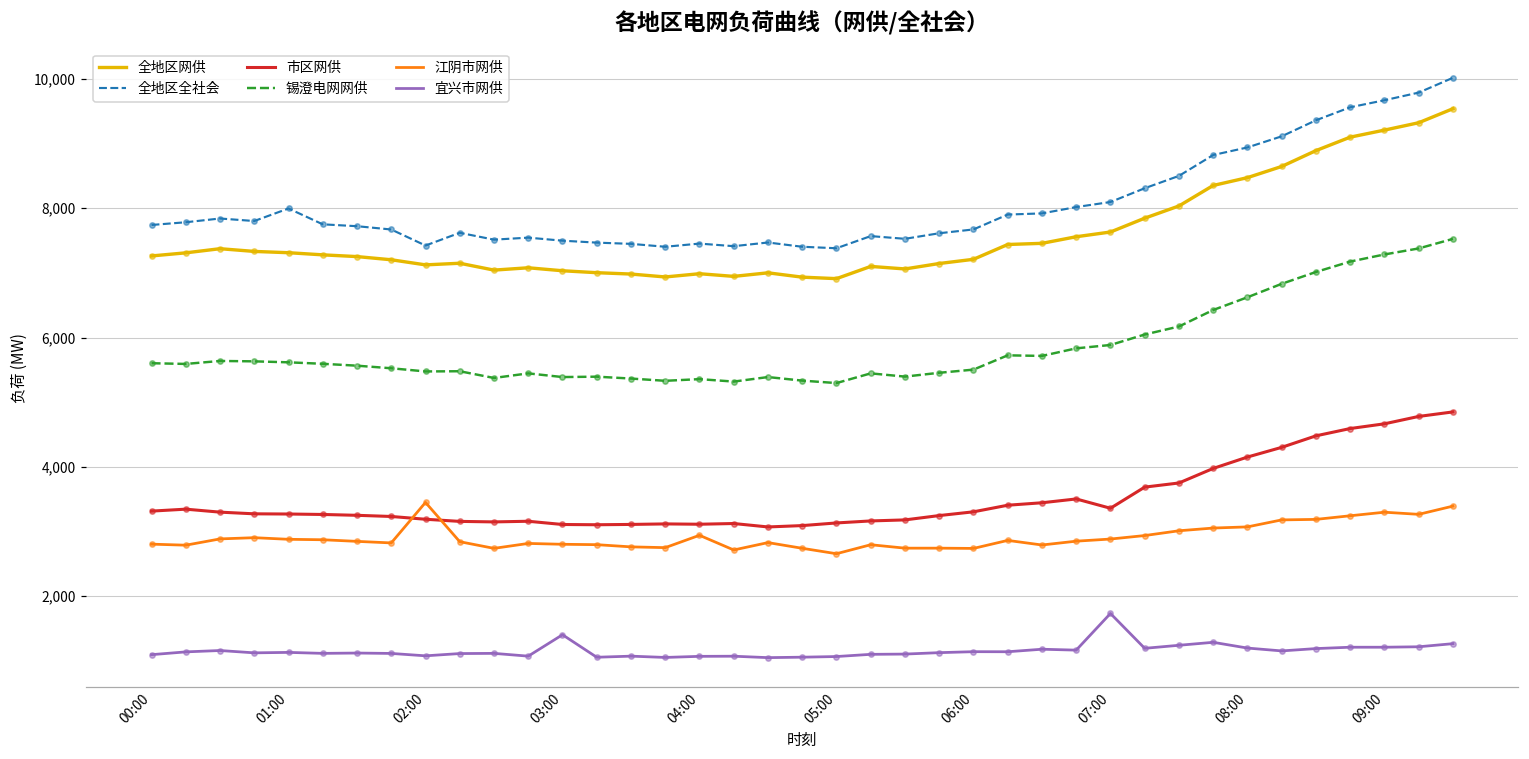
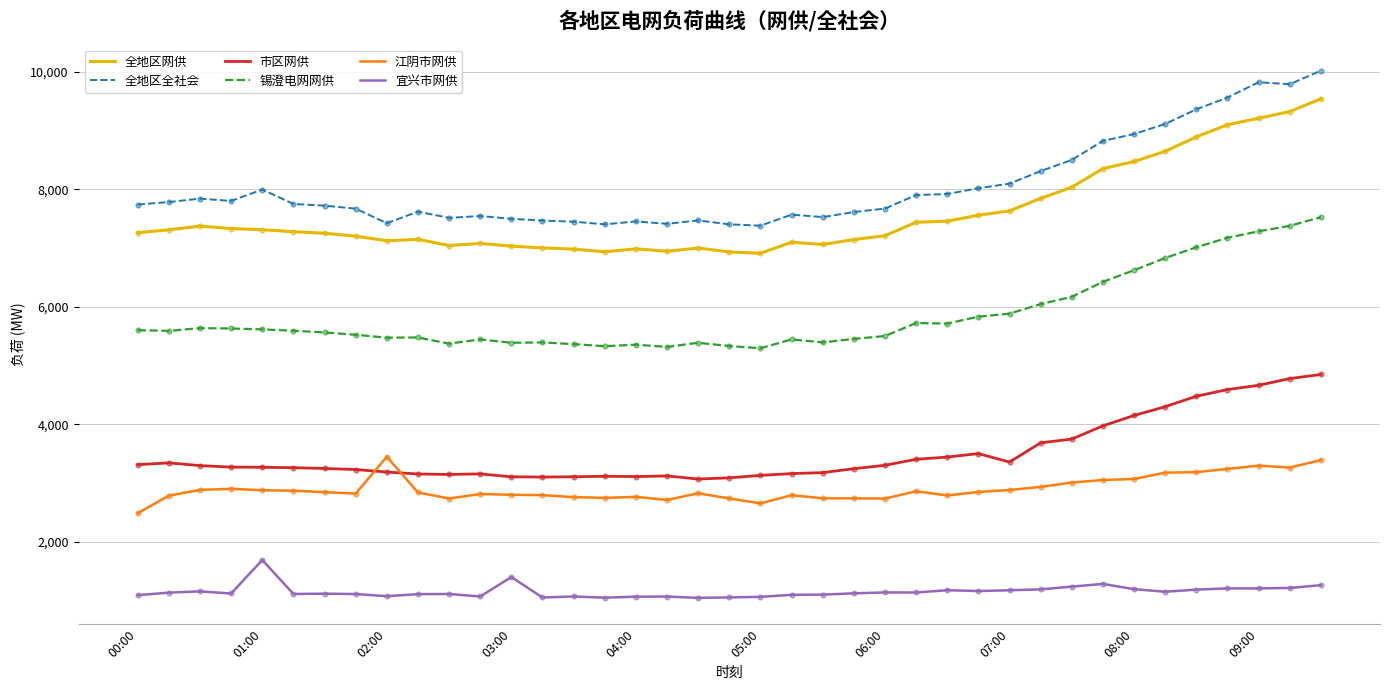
  {
    "全地区网供": {
      "00:00": "7,300",
      "01:00": "7,300",
      "02:00": "7,100",
      "03:00": "7,000",
      "04:00": "7,000",
      "05:00": "6,900",
      "06:00": "7,200",
      "07:00": "7,600",
      "08:00": "8,500",
      "09:00": "9,200"
    },
    "全地区全社会": {
      "00:00": "7,700",
      "01:00": "8,000",
      "02:00": "7,400",
      "03:00": "7,500",
      "04:00": "7,500",
      "05:00": "7,400",
      "06:00": "7,700",
      "07:00": "8,100",
      "08:00": "8,900",
-     "09:00": "9,700"
+     "09:00": "9,800"
    },
    "市区网供": {
      "00:00": "3,300",
      "01:00": "3,300",
      "02:00": "3,200",
      "03:00": "3,100",
      "04:00": "3,100",
      "05:00": "3,100",
      "06:00": "3,300",
      "07:00": "3,400",
      "08:00": "4,200",
      "09:00": "4,700"
    },
    "锡澄电网网供": {
      "00:00": "5,600",
      "01:00": "5,600",
      "02:00": "5,500",
      "03:00": "5,400",
      "04:00": "5,400",
      "05:00": "5,300",
      "06:00": "5,500",
      "07:00": "5,900",
      "08:00": "6,600",
      "09:00": "7,300"
    },
    "江阴市网供": {
-     "00:00": "2,800",
+     "00:00": "2,500",
      "01:00": "2,900",
      "02:00": "3,500",
      "03:00": "2,800",
-     "04:00": "2,900",
+     "04:00": "2,800",
      "05:00": "2,700",
      "06:00": "2,700",
      "07:00": "2,900",
      "08:00": "3,100",
      "09:00": "3,300"
    },
    "宜兴市网供": {
      "00:00": "1,100",
-     "01:00": "1,100",
+     "01:00": "1,700",
      "02:00": "1,100",
      "03:00": "1,400",
      "04:00": "1,100",
      "05:00": "1,100",
      "06:00": "1,100",
-     "07:00": "1,700",
+     "07:00": "1,200",
      "08:00": "1,200",
      "09:00": "1,200"
    }
  }
